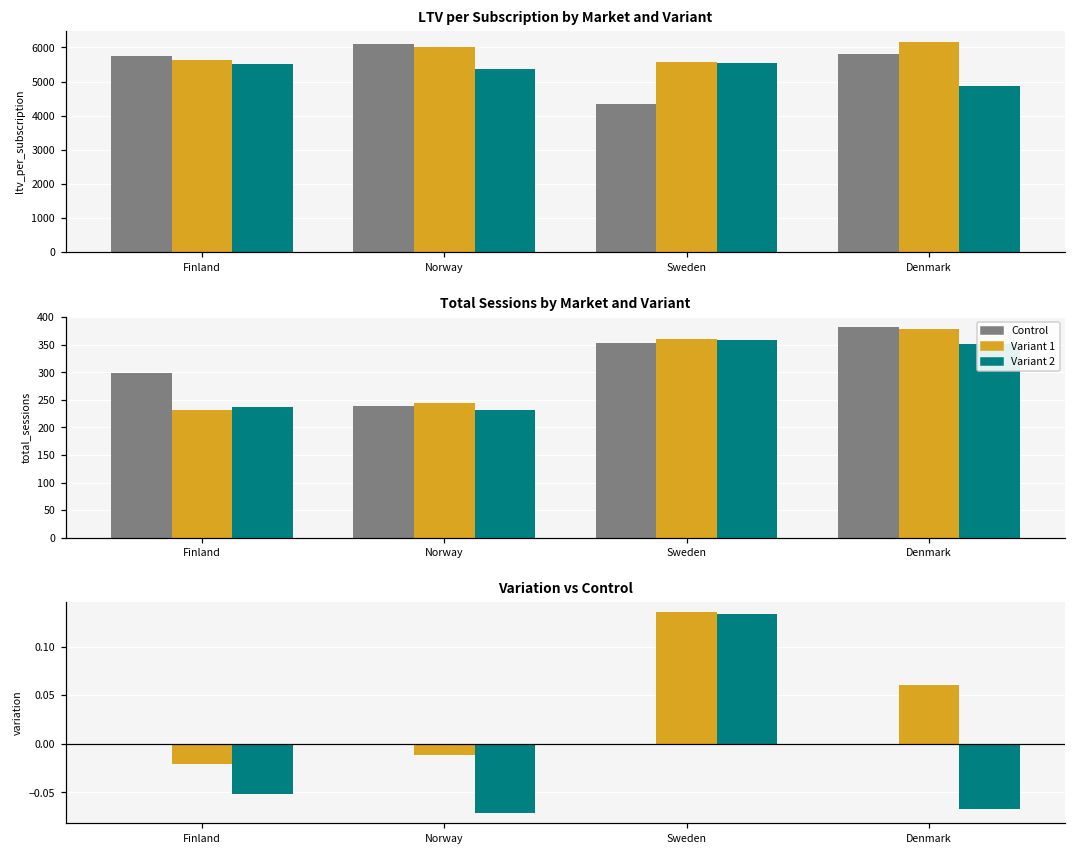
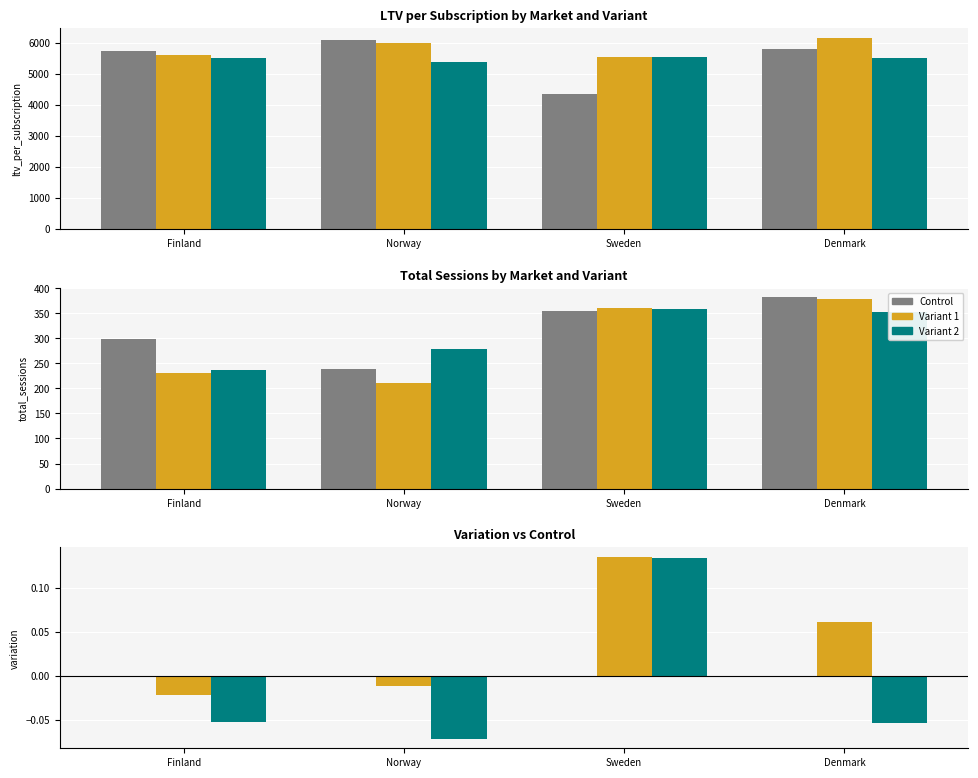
  {
    "LTV per Subscription by Market and Variant": {
      "Control": {
        "Finland": 5700,
        "Norway": 6100,
        "Sweden": 4300,
        "Denmark": 5800
      },
      "Variant 1": {
        "Finland": 5600,
        "Norway": 6000,
        "Sweden": 5600,
        "Denmark": 6200
      },
      "Variant 2": {
        "Finland": 5500,
        "Norway": 5400,
        "Sweden": 5600,
-       "Denmark": 4900
+       "Denmark": 5500
      }
    },
    "Total Sessions by Market and Variant": {
      "Control": {
        "Finland": 300,
        "Norway": 240,
        "Sweden": 350,
        "Denmark": 380
      },
      "Variant 1": {
        "Finland": 230,
-       "Norway": 250,
+       "Norway": 210,
        "Sweden": 360,
        "Denmark": 380
      },
      "Variant 2": {
        "Finland": 240,
-       "Norway": 230,
+       "Norway": 280,
        "Sweden": 360
      }
    },
    "Variation vs Control": {
      "Control": {
        "Finland": 0.00,
        "Norway": 0.00,
        "Sweden": 0.00,
        "Denmark": 0.00
      },
      "Variant 1": {
        "Finland": -0.02,
        "Norway": -0.01,
        "Sweden": 0.14,
        "Denmark": 0.06
      },
      "Variant 2": {
        "Finland": -0.05,
        "Norway": -0.07,
        "Sweden": 0.13,
-       "Denmark": -0.07
+       "Denmark": -0.05
      }
    }
  }
